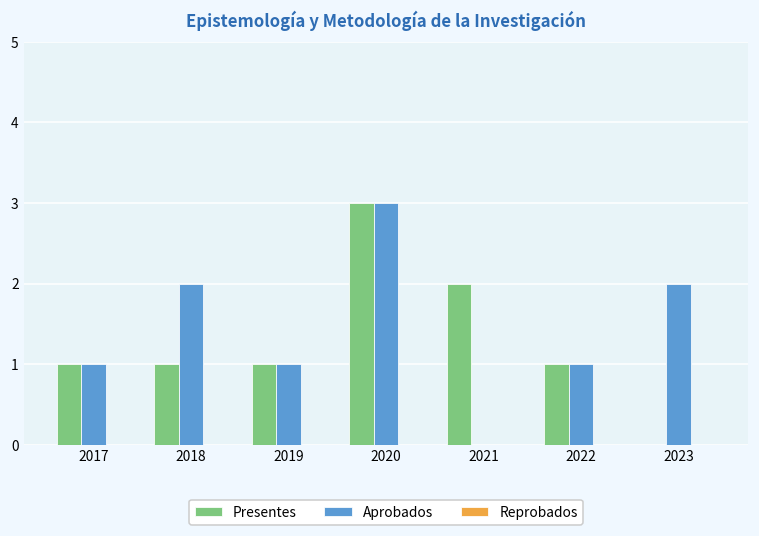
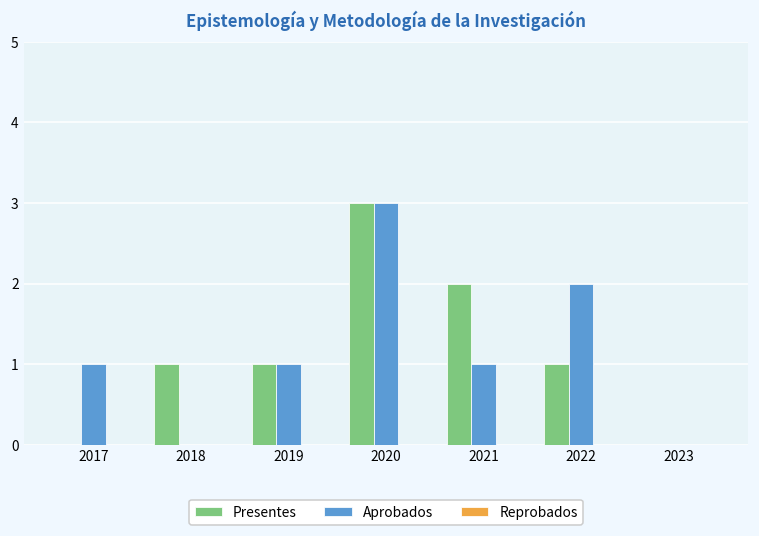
  {
    "Presentes": {
-     "2017": 1,
+     "2017": 0,
      "2018": 1,
      "2019": 1,
      "2020": 3,
      "2021": 2,
      "2022": 1,
      "2023": 0
    },
    "Aprobados": {
      "2017": 1,
-     "2018": 2,
+     "2018": 0,
      "2019": 1,
      "2020": 3,
-     "2021": 0,
-     "2022": 1,
-     "2023": 2
+     "2021": 1,
+     "2022": 2,
+     "2023": 0
    },
    "Reprobados": {
      "2017": 0,
      "2018": 0,
      "2019": 0,
      "2020": 0,
      "2021": 0,
      "2022": 0,
      "2023": 0
    }
  }
